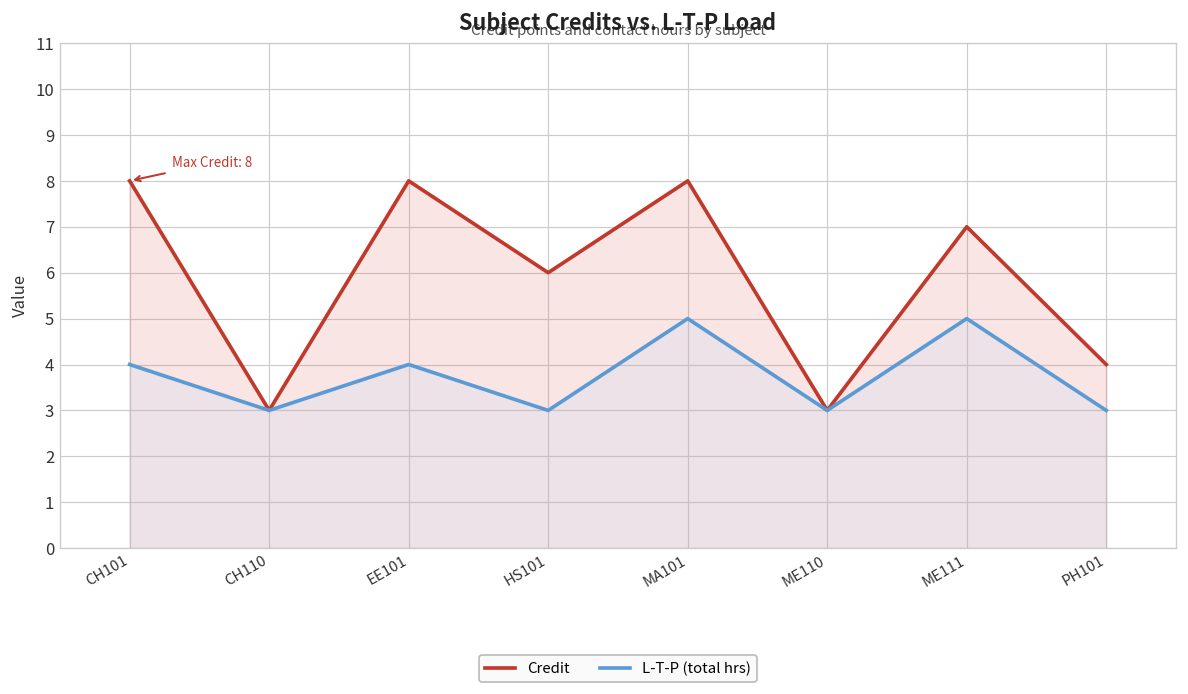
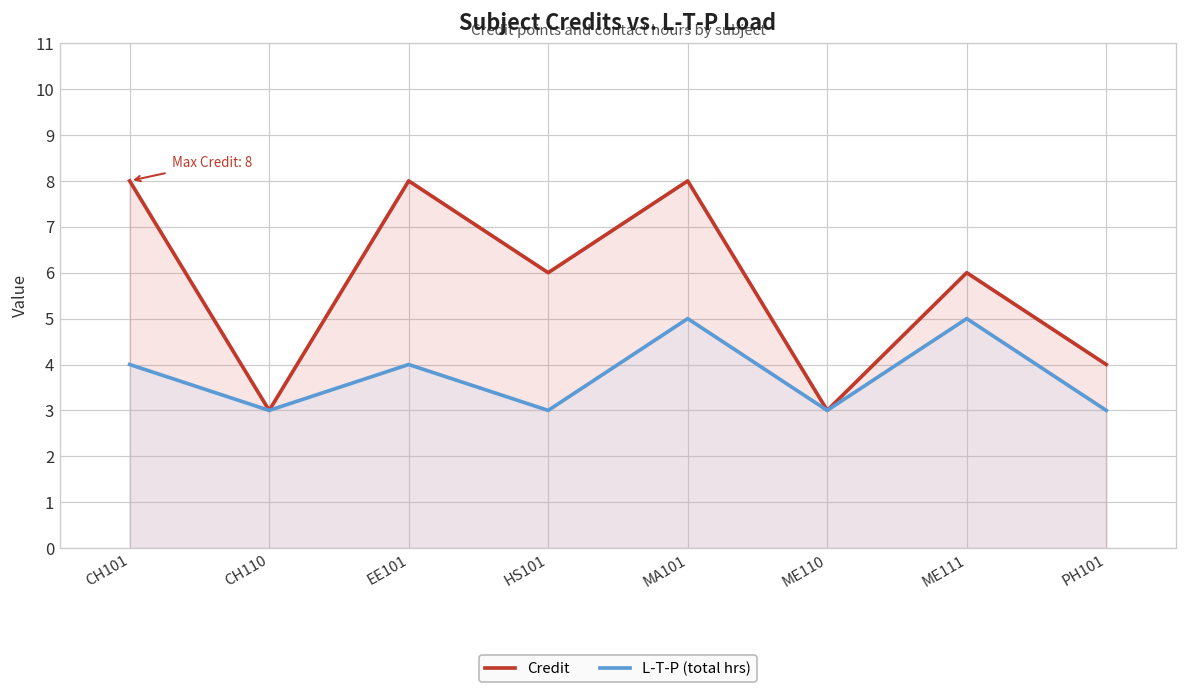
  {
    "Credit": {
      "EE101": 8,
      "HS101": 6,
      "MA101": 8,
-     "ME111": 7,
+     "ME111": 6,
      "PH101": 4
    },
    "L-T-P (total hrs)": {
      "CH101": 4,
      "EE101": 4,
      "HS101": 3,
      "MA101": 5,
      "ME111": 5,
      "PH101": 3
    }
  }
